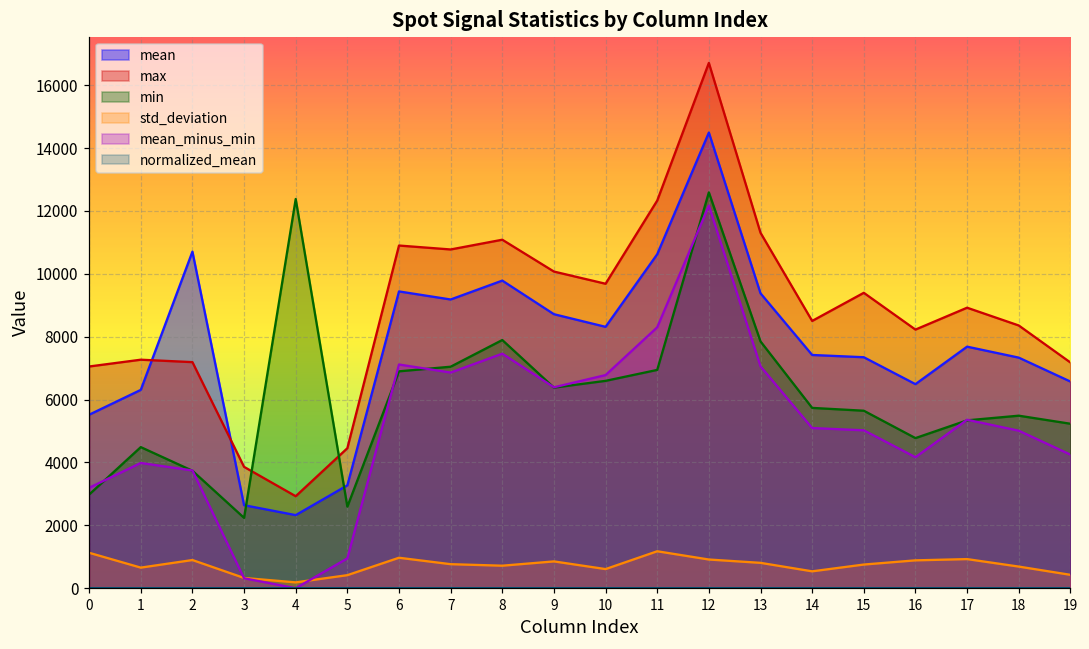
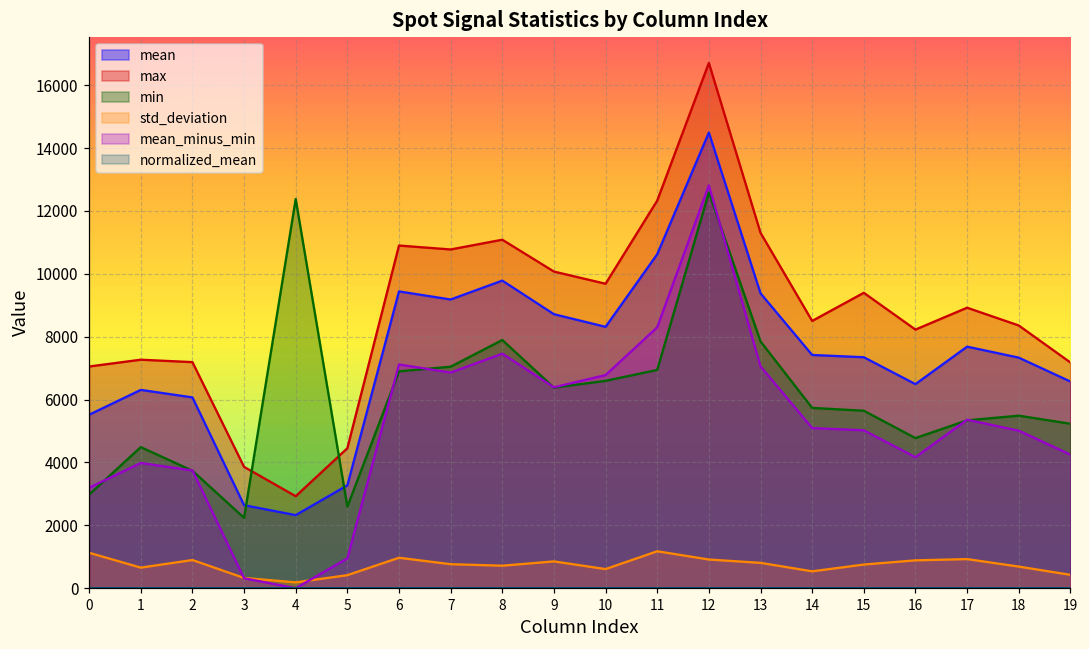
  {
    "mean": {
      "0": 5500,
      "1": 6300,
-     "2": 10700,
+     "2": 6100,
      "3": 2600,
      "4": 2300,
      "5": 3300,
      "6": 9400,
      "7": 9200,
      "8": 9800,
      "9": 8700,
      "10": 8300,
      "11": 10600,
      "12": 14500,
      "13": 9400,
      "14": 7400,
      "15": 7300,
      "16": 6500,
      "17": 7700,
      "18": 7300,
      "19": 6600
    },
    "max": {
      "0": 7100,
      "1": 7300,
      "2": 7200,
      "3": 3900,
      "4": 2900,
      "5": 4500,
      "6": 10900,
      "7": 10800,
      "8": 11100,
      "9": 10100,
      "10": 9700,
      "11": 12300,
      "12": 16700,
      "13": 11300,
      "14": 8500,
      "15": 9400,
      "16": 8200,
      "17": 8900,
      "18": 8400,
      "19": 7200
    },
    "min": {
      "0": 3000,
      "1": 4500,
      "3": 2200,
      "4": 12400,
      "5": 2600,
      "6": 6900,
      "7": 7000,
      "8": 7900,
      "10": 6600,
      "11": 6900,
      "12": 12600,
      "13": 7900,
      "14": 5700,
      "15": 5600,
      "16": 4800,
      "18": 5500,
      "19": 5200
    },
    "std_deviation": {
      "0": 1100,
      "1": 700,
      "2": 900,
      "4": 200,
      "5": 400,
      "6": 1000,
      "7": 800,
      "8": 700,
      "9": 900,
      "10": 600,
      "11": 1200,
      "12": 900,
      "13": 800,
      "14": 500,
      "15": 800,
      "16": 900,
      "17": 900,
      "18": 700,
      "19": 400
    },
    "mean_minus_min": {
      "0": 3200,
      "1": 4000,
      "5": 900,
      "6": 7100,
      "7": 6900,
      "8": 7500,
      "10": 6800,
      "11": 8300,
-     "12": 12200,
+     "12": 12800,
      "13": 7100,
      "14": 5100,
      "15": 5000,
      "16": 4200,
      "18": 5000,
      "19": 4200
    },
    "normalized_mean": {
      "0": 0,
      "1": 0,
      "2": 0,
      "3": 0,
      "5": 0,
      "6": 0,
      "7": 0,
      "8": 0,
      "9": 0,
      "10": 0,
      "11": 0,
      "12": 0,
      "13": 0,
      "14": 0,
      "15": 0,
      "16": 0,
      "17": 0,
      "18": 0,
      "19": 0
    }
  }
